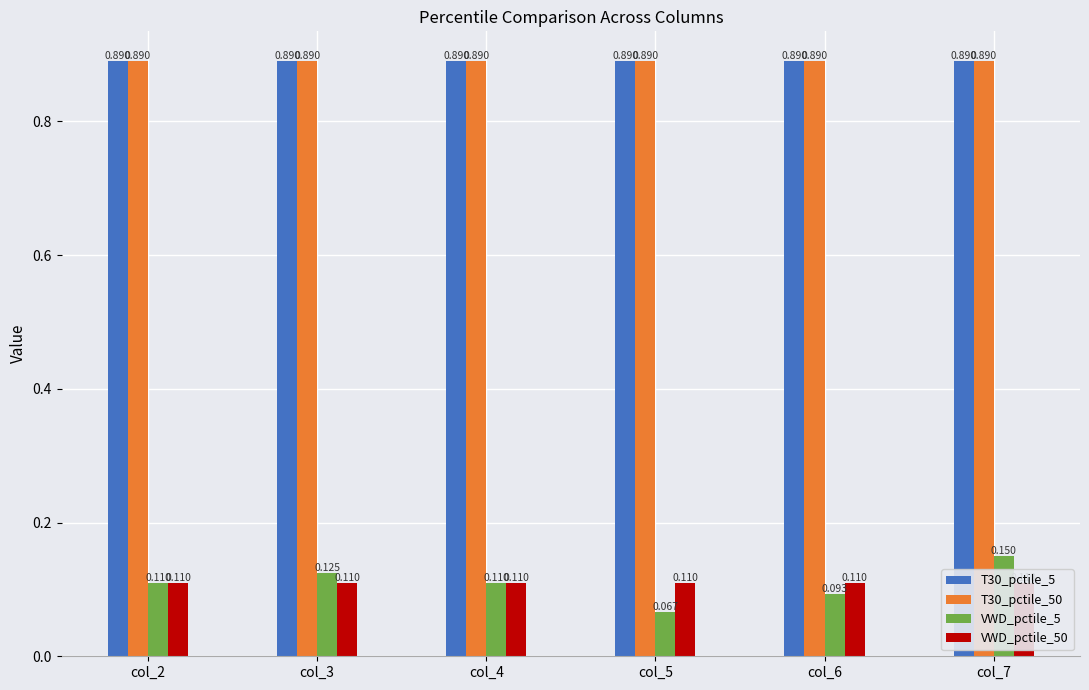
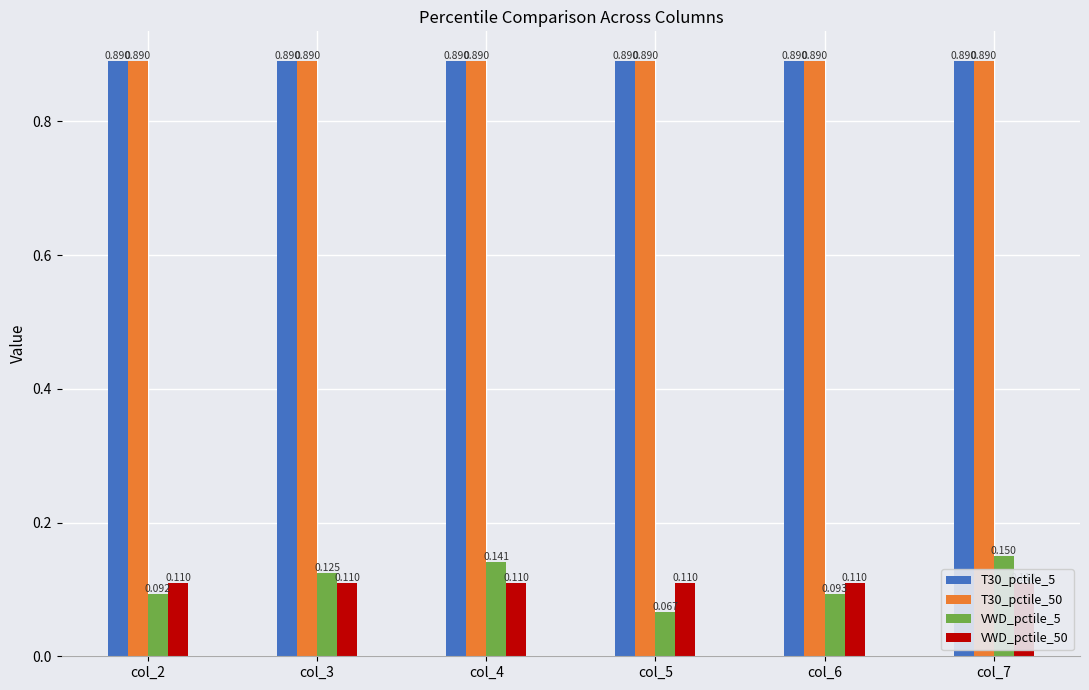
  {
    "VWD_pctile_5": {
-     "col_2": 0.110,
+     "col_2": 0.092,
      "col_3": 0.125,
-     "col_4": 0.110,
+     "col_4": 0.141,
      "col_5": 0.067,
      "col_6": 0.093,
      "col_7": 0.150
    },
    "VWD_pctile_50": {
      "col_2": 0.110,
      "col_3": 0.110,
      "col_4": 0.110,
      "col_5": 0.110,
      "col_6": 0.110
    }
  }
